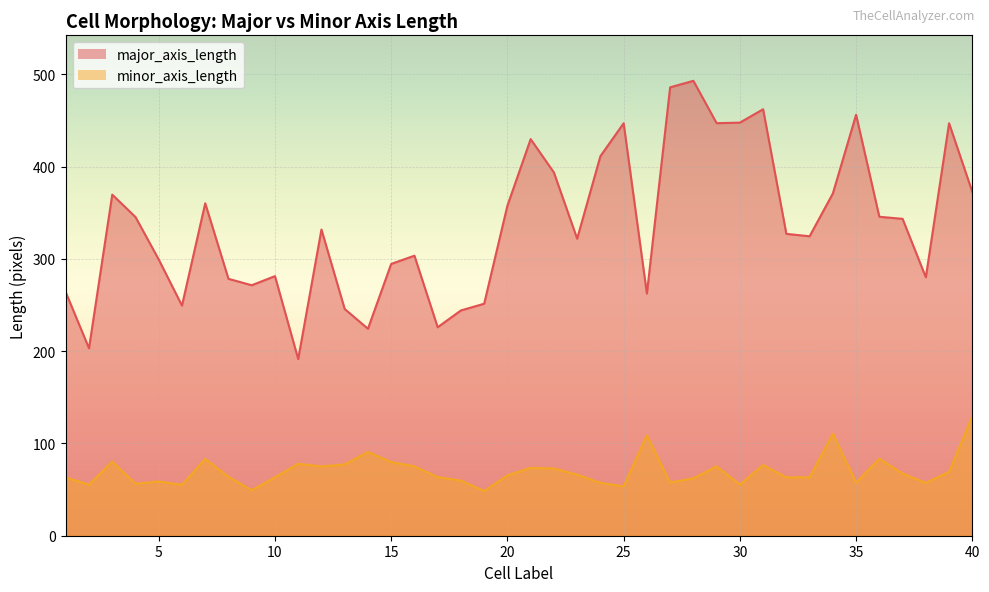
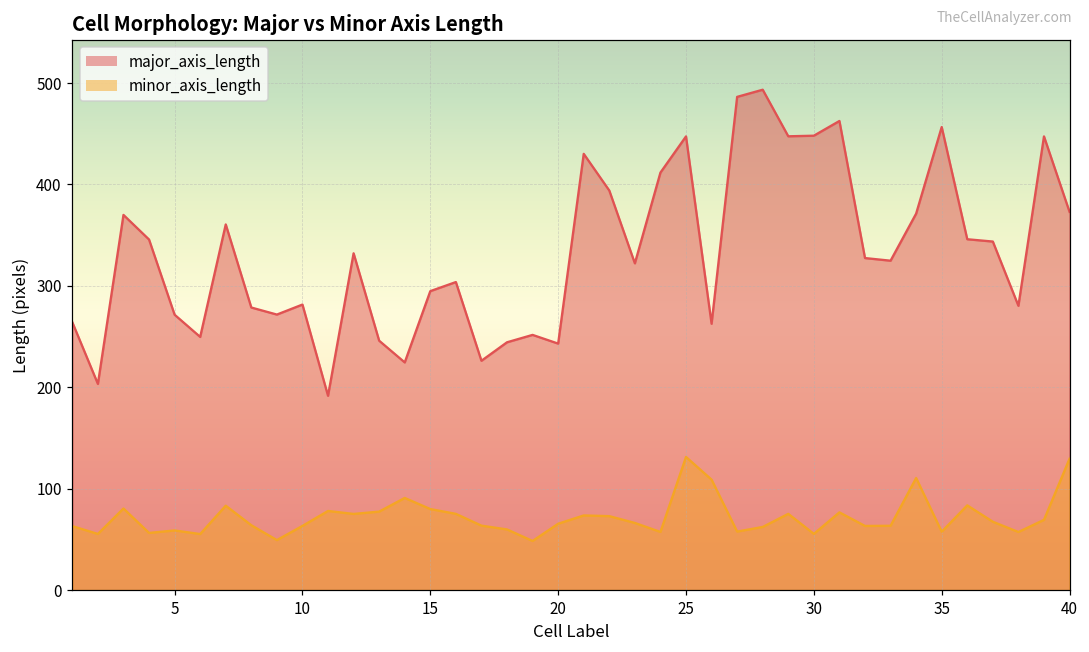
  {
    "major_axis_length": {
-     "5": 300,
+     "5": 270,
      "10": 280,
      "15": 290,
-     "20": 360,
+     "20": 240,
      "25": 450,
      "30": 450,
      "35": 460,
      "40": 370
    },
    "minor_axis_length": {
      "5": 60,
      "10": 60,
      "15": 80,
      "20": 70,
-     "25": 50,
+     "25": 130,
      "30": 60,
      "35": 60,
      "40": 130
    }
  }
